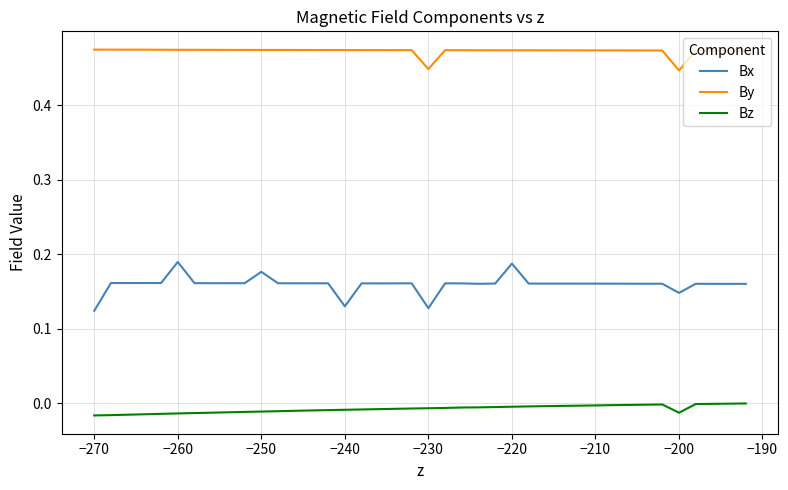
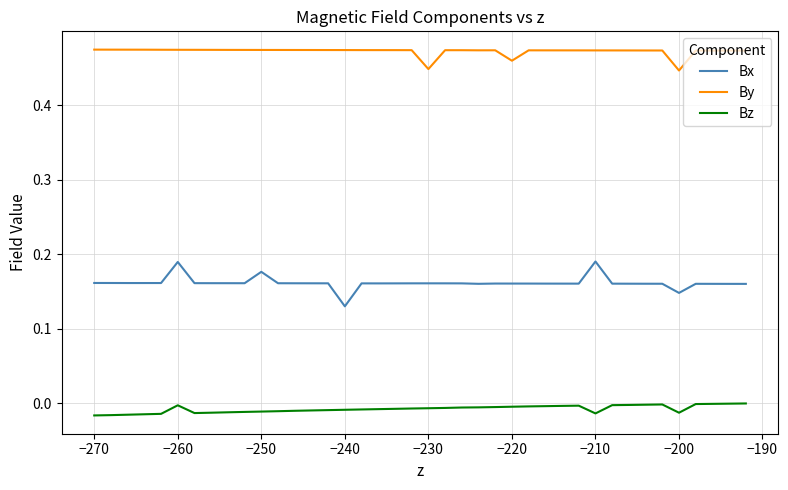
  {
    "Bx": {
-     "−270": 0.12,
+     "−270": 0.16,
      "−260": 0.19,
      "−250": 0.18,
      "−240": 0.13,
-     "−230": 0.13,
-     "−220": 0.19,
-     "−210": 0.16,
+     "−230": 0.16,
+     "−220": 0.16,
+     "−210": 0.19,
      "−200": 0.15
    },
    "By": {
      "−270": 0.47,
      "−260": 0.47,
      "−250": 0.47,
      "−240": 0.47,
      "−230": 0.45,
-     "−220": 0.47,
+     "−220": 0.46,
      "−210": 0.47,
      "−200": 0.45
    },
    "Bz": {
      "−270": -0.02,
-     "−260": -0.01,
+     "−260": 0.00,
      "−250": -0.01,
      "−240": -0.01,
      "−230": -0.01,
      "−220": 0.00,
-     "−210": 0.00,
+     "−210": -0.01,
      "−200": -0.01
    }
  }
